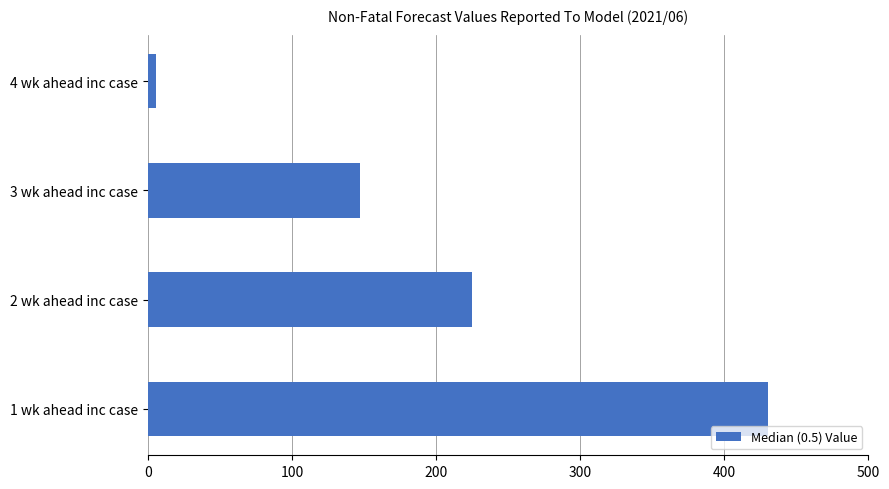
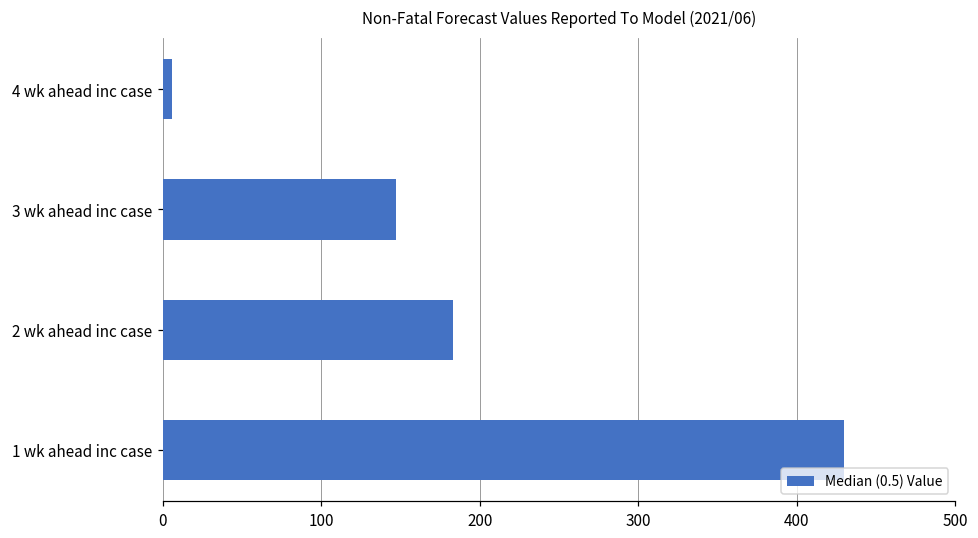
  {
    "4 wk ahead inc case": 6,
    "3 wk ahead inc case": 147,
-   "2 wk ahead inc case": 225,
+   "2 wk ahead inc case": 183,
    "1 wk ahead inc case": 430
  }
